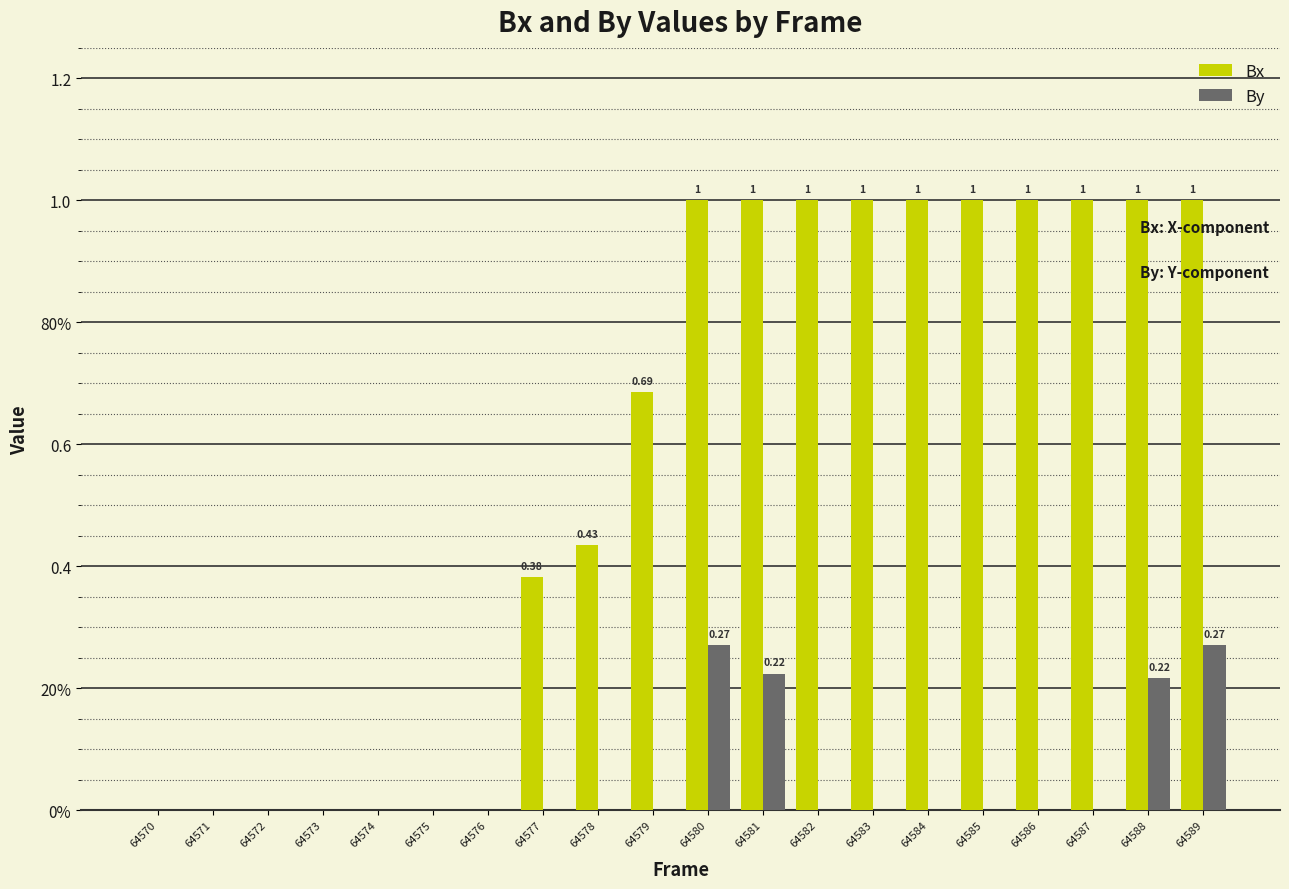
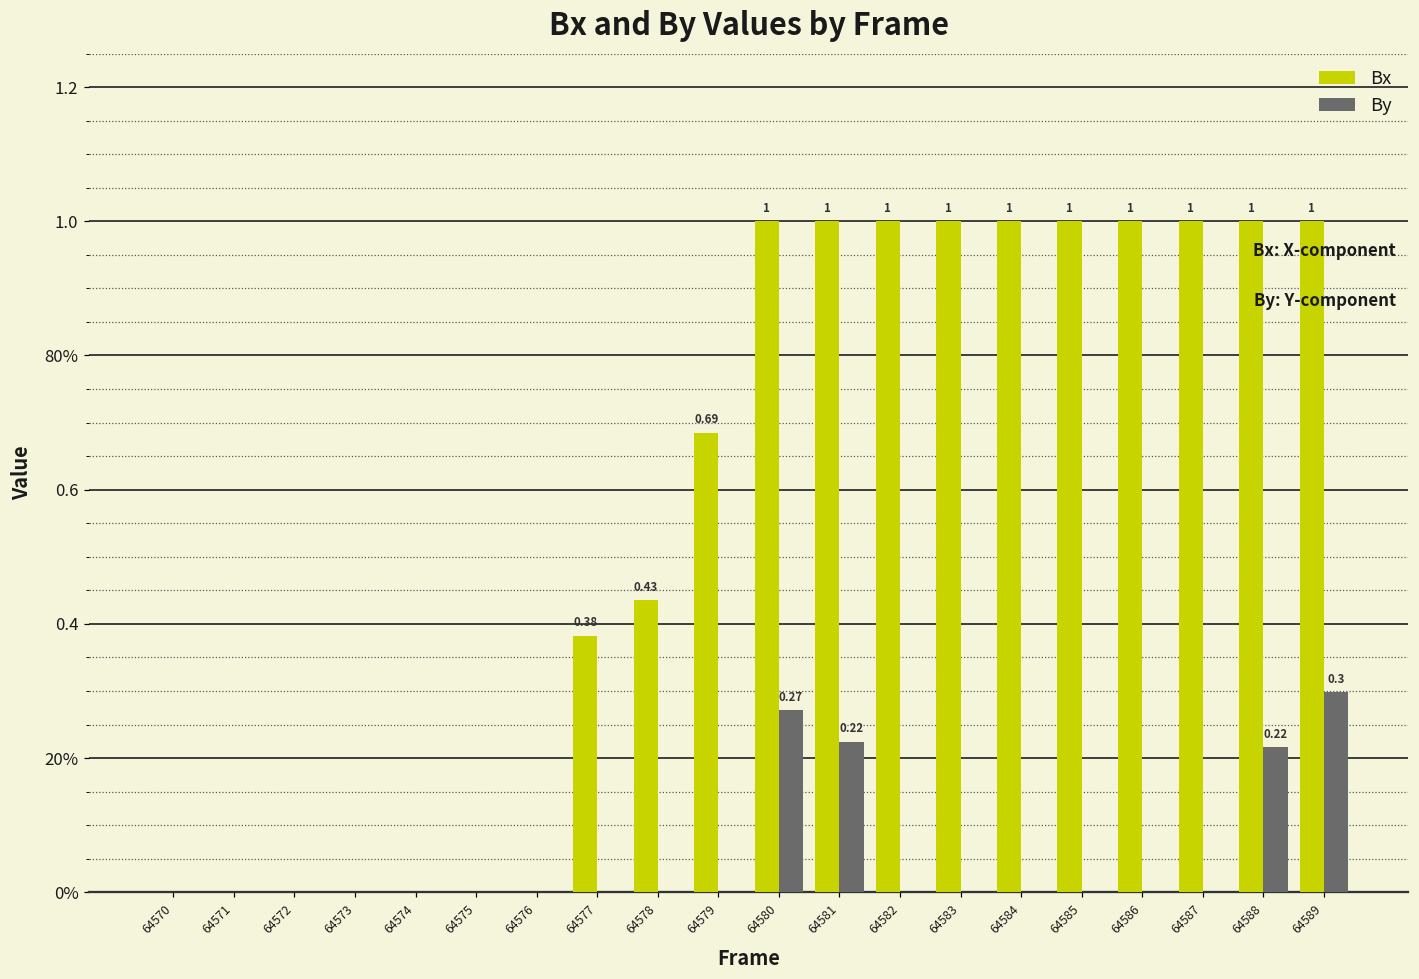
  {
    "Bx": {
      "64577": 0.38,
      "64578": 0.43,
      "64579": 0.69,
      "64580": 1,
      "64581": 1,
      "64582": 1,
      "64583": 1,
      "64584": 1,
      "64585": 1,
      "64586": 1,
      "64587": 1,
      "64588": 1,
      "64589": 1
    },
    "By": {
      "64580": 0.27,
      "64581": 0.22,
      "64588": 0.22,
-     "64589": 0.27
+     "64589": 0.3
    }
  }
